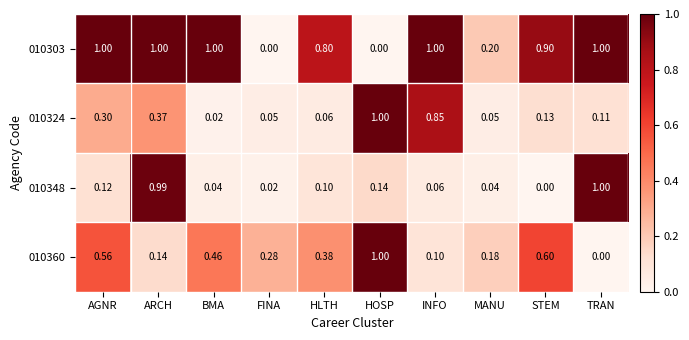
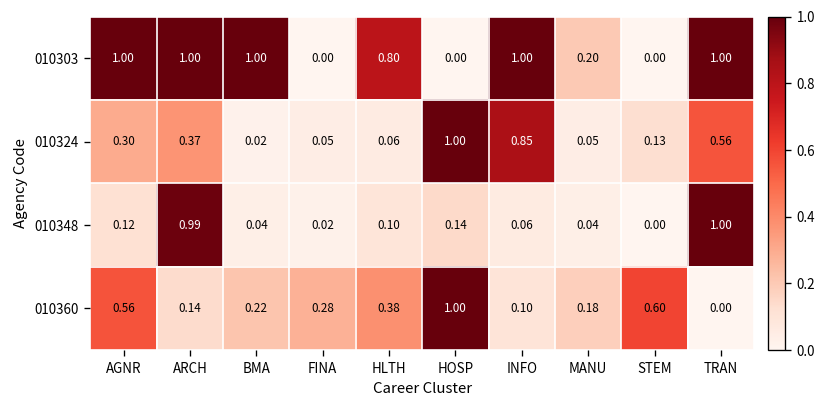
  {
    "010303": {
      "AGNR": 1.00,
      "ARCH": 1.00,
      "BMA": 1.00,
      "FINA": 0.00,
      "HLTH": 0.80,
      "HOSP": 0.00,
      "INFO": 1.00,
      "MANU": 0.20,
-     "STEM": 0.90,
+     "STEM": 0.00,
      "TRAN": 1.00
    },
    "010324": {
      "AGNR": 0.30,
      "ARCH": 0.37,
      "BMA": 0.02,
      "FINA": 0.05,
      "HLTH": 0.06,
      "HOSP": 1.00,
      "INFO": 0.85,
      "MANU": 0.05,
      "STEM": 0.13,
-     "TRAN": 0.11
+     "TRAN": 0.56
    },
    "010348": {
      "AGNR": 0.12,
      "ARCH": 0.99,
      "BMA": 0.04,
      "FINA": 0.02,
      "HLTH": 0.10,
      "HOSP": 0.14,
      "INFO": 0.06,
      "MANU": 0.04,
      "STEM": 0.00,
      "TRAN": 1.00
    },
    "010360": {
      "AGNR": 0.56,
      "ARCH": 0.14,
-     "BMA": 0.46,
+     "BMA": 0.22,
      "FINA": 0.28,
      "HLTH": 0.38,
      "HOSP": 1.00,
      "INFO": 0.10,
      "MANU": 0.18,
      "STEM": 0.60,
      "TRAN": 0.00
    }
  }
